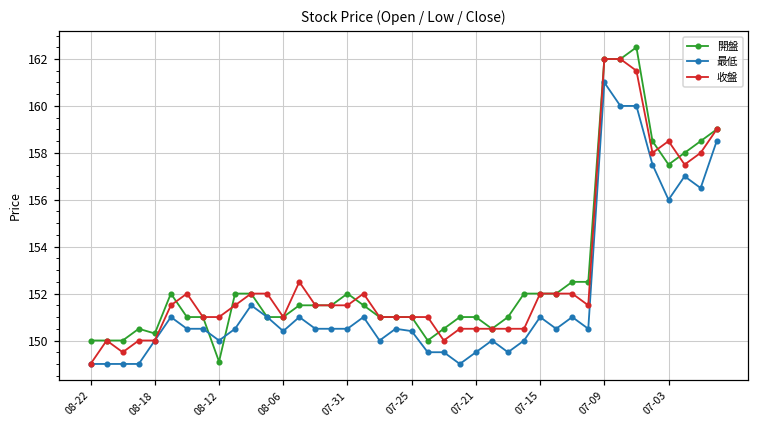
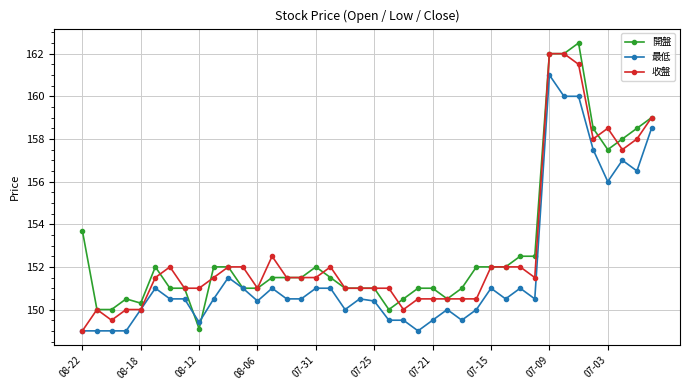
  {
    "開盤": {
-     "08-22": 150.0,
+     "08-22": 153.7,
      "08-18": 150.3,
      "08-12": 149.1,
      "07-31": 152.0,
      "07-21": 151.0,
      "07-03": 157.5
    },
    "最低": {
-     "08-12": 150.0,
+     "08-12": 149.4,
      "08-06": 150.4,
-     "07-31": 150.5,
+     "07-31": 151.0,
      "07-25": 150.4,
      "07-21": 149.5,
      "07-15": 151.0,
      "07-09": 161.0,
      "07-03": 156.0
    },
    "收盤": {
      "08-12": 151.0,
      "07-31": 151.5,
      "07-21": 150.5,
      "07-03": 158.5
    }
  }
